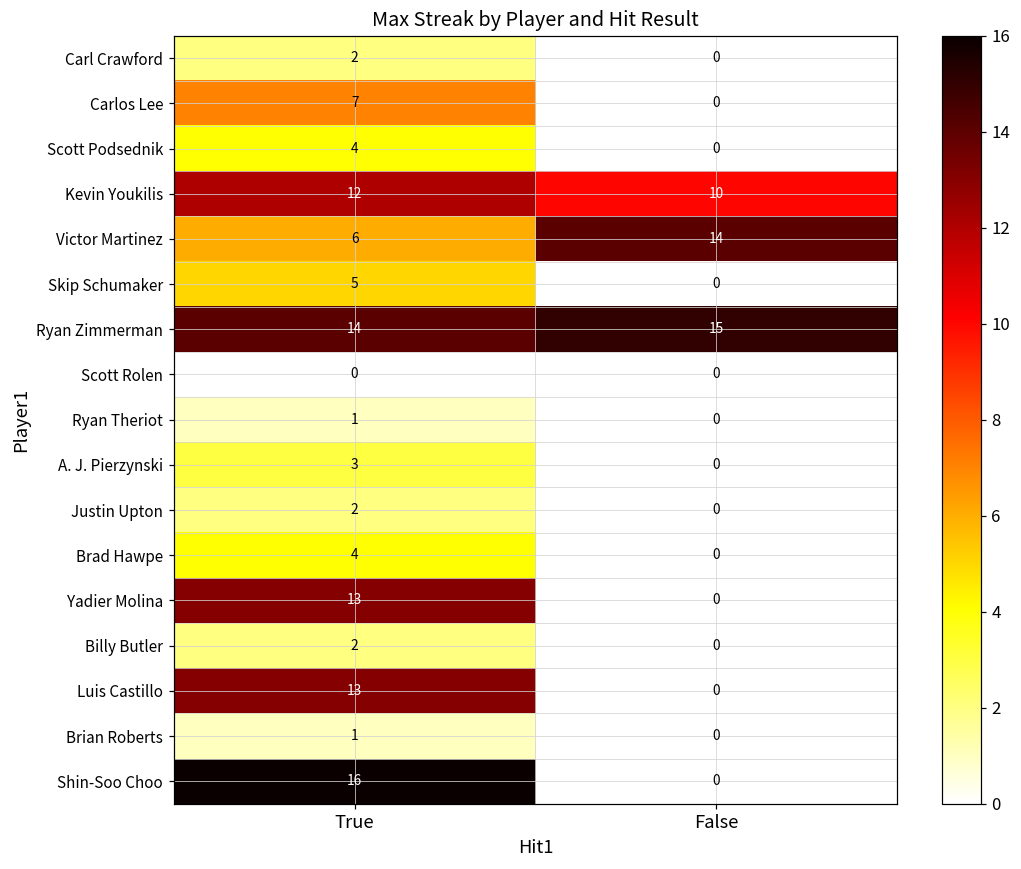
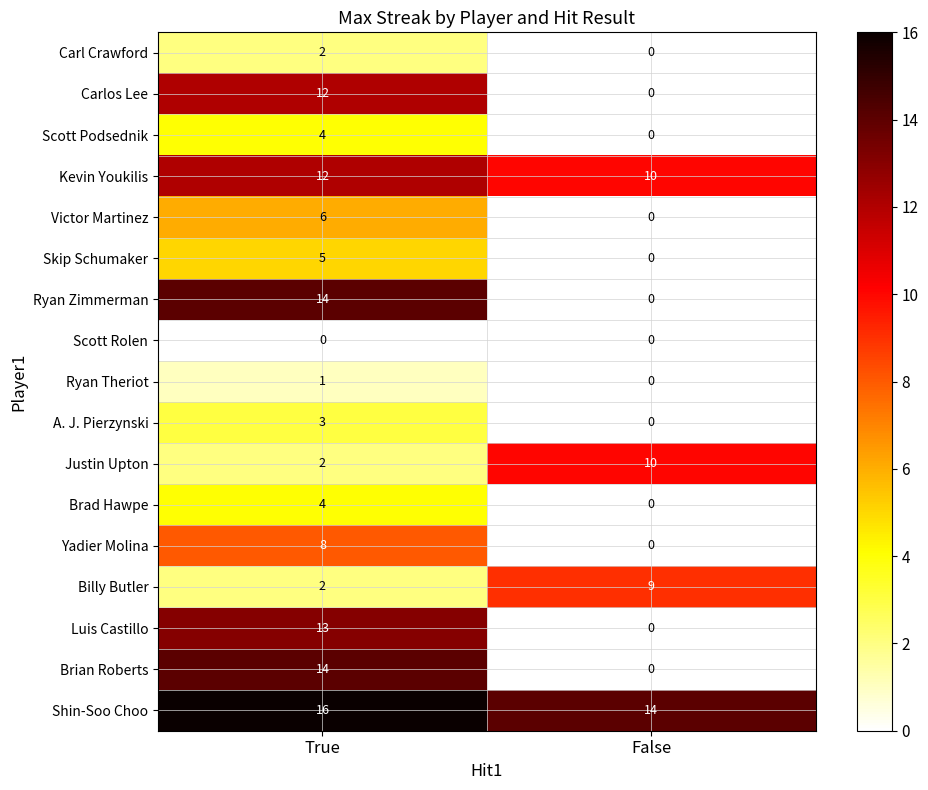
  {
    "Carl Crawford": {
      "True": 2,
      "False": 0
    },
    "Carlos Lee": {
-     "True": 7,
+     "True": 12,
      "False": 0
    },
    "Scott Podsednik": {
      "True": 4,
      "False": 0
    },
    "Kevin Youkilis": {
      "True": 12,
      "False": 10
    },
    "Victor Martinez": {
      "True": 6,
-     "False": 14
+     "False": 0
    },
    "Skip Schumaker": {
      "True": 5,
      "False": 0
    },
    "Ryan Zimmerman": {
      "True": 14,
-     "False": 15
+     "False": 0
    },
    "Scott Rolen": {
      "True": 0,
      "False": 0
    },
    "Ryan Theriot": {
      "True": 1,
      "False": 0
    },
    "A. J. Pierzynski": {
      "True": 3,
      "False": 0
    },
    "Justin Upton": {
      "True": 2,
-     "False": 0
+     "False": 10
    },
    "Brad Hawpe": {
      "True": 4,
      "False": 0
    },
    "Yadier Molina": {
-     "True": 13,
+     "True": 8,
      "False": 0
    },
    "Billy Butler": {
      "True": 2,
-     "False": 0
+     "False": 9
    },
    "Luis Castillo": {
      "True": 13,
      "False": 0
    },
    "Brian Roberts": {
-     "True": 1,
+     "True": 14,
      "False": 0
    },
    "Shin-Soo Choo": {
      "True": 16,
-     "False": 0
+     "False": 14
    }
  }
